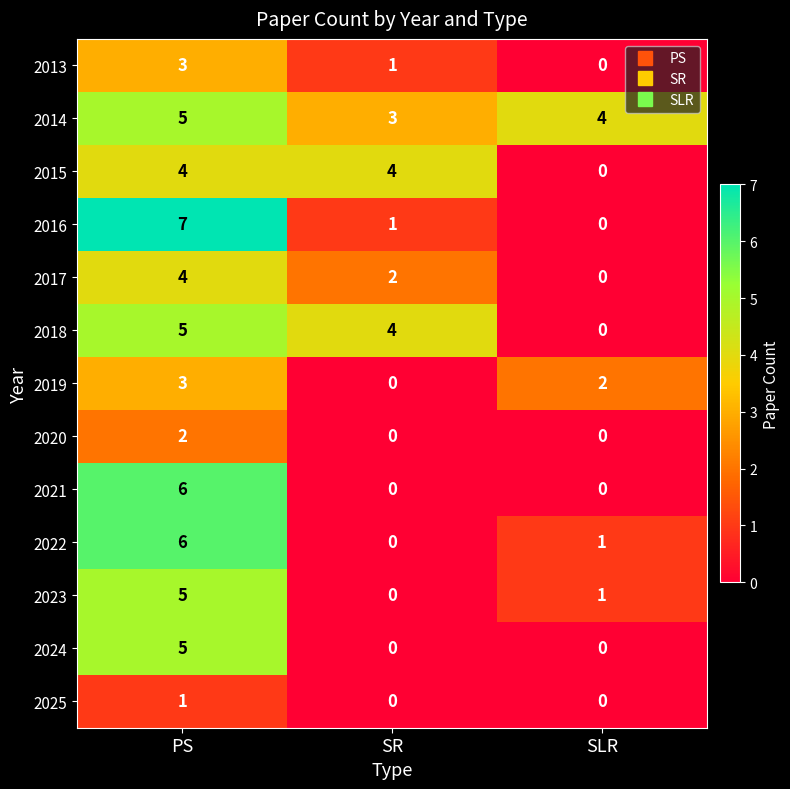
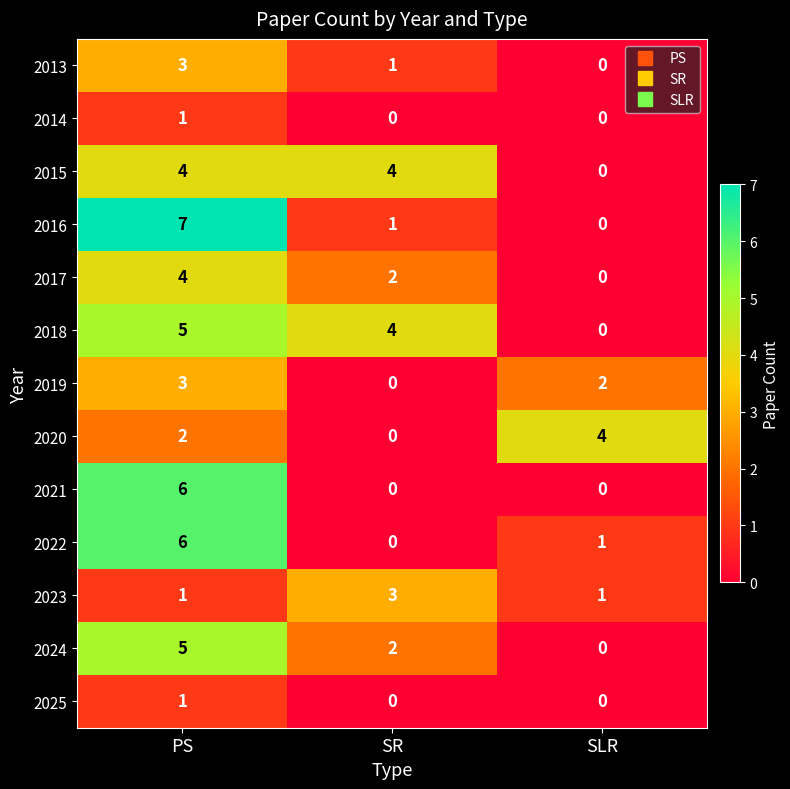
  {
    "2013": {
      "PS": 3,
      "SR": 1,
      "SLR": 0
    },
    "2014": {
-     "PS": 5,
-     "SR": 3,
-     "SLR": 4
+     "PS": 1,
+     "SR": 0,
+     "SLR": 0
    },
    "2015": {
      "PS": 4,
      "SR": 4,
      "SLR": 0
    },
    "2016": {
      "PS": 7,
      "SR": 1,
      "SLR": 0
    },
    "2017": {
      "PS": 4,
      "SR": 2,
      "SLR": 0
    },
    "2018": {
      "PS": 5,
      "SR": 4,
      "SLR": 0
    },
    "2019": {
      "PS": 3,
      "SR": 0,
      "SLR": 2
    },
    "2020": {
      "PS": 2,
      "SR": 0,
-     "SLR": 0
+     "SLR": 4
    },
    "2021": {
      "PS": 6,
      "SR": 0,
      "SLR": 0
    },
    "2022": {
      "PS": 6,
      "SR": 0,
      "SLR": 1
    },
    "2023": {
-     "PS": 5,
-     "SR": 0,
+     "PS": 1,
+     "SR": 3,
      "SLR": 1
    },
    "2024": {
      "PS": 5,
-     "SR": 0,
+     "SR": 2,
      "SLR": 0
    },
    "2025": {
      "PS": 1,
      "SR": 0,
      "SLR": 0
    }
  }
